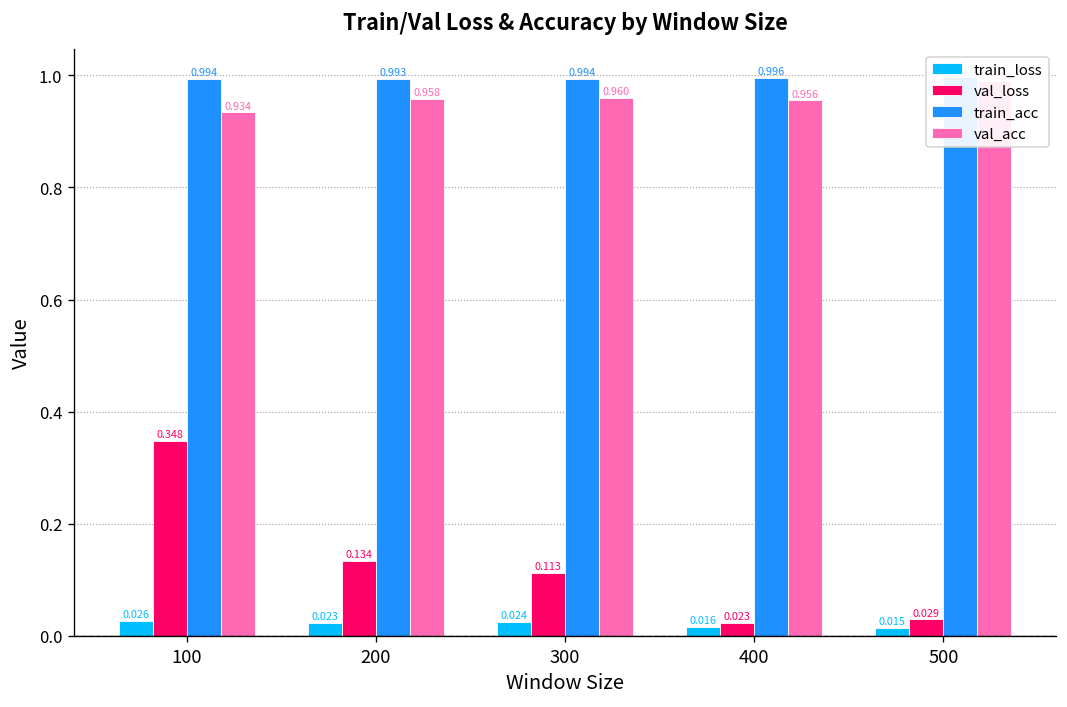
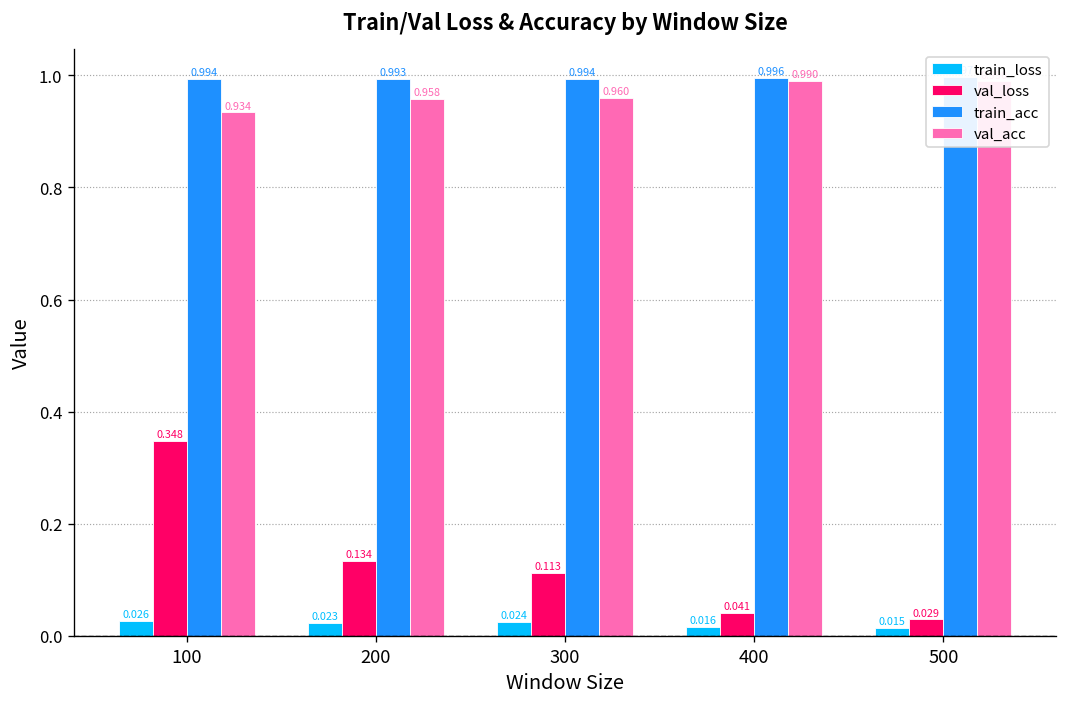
  {
    "val_loss": {
      "100": 0.348,
      "200": 0.134,
      "300": 0.113,
-     "400": 0.023,
+     "400": 0.041,
      "500": 0.029
    },
    "val_acc": {
      "100": 0.934,
      "200": 0.958,
      "300": 0.960,
-     "400": 0.956
+     "400": 0.990
    }
  }
